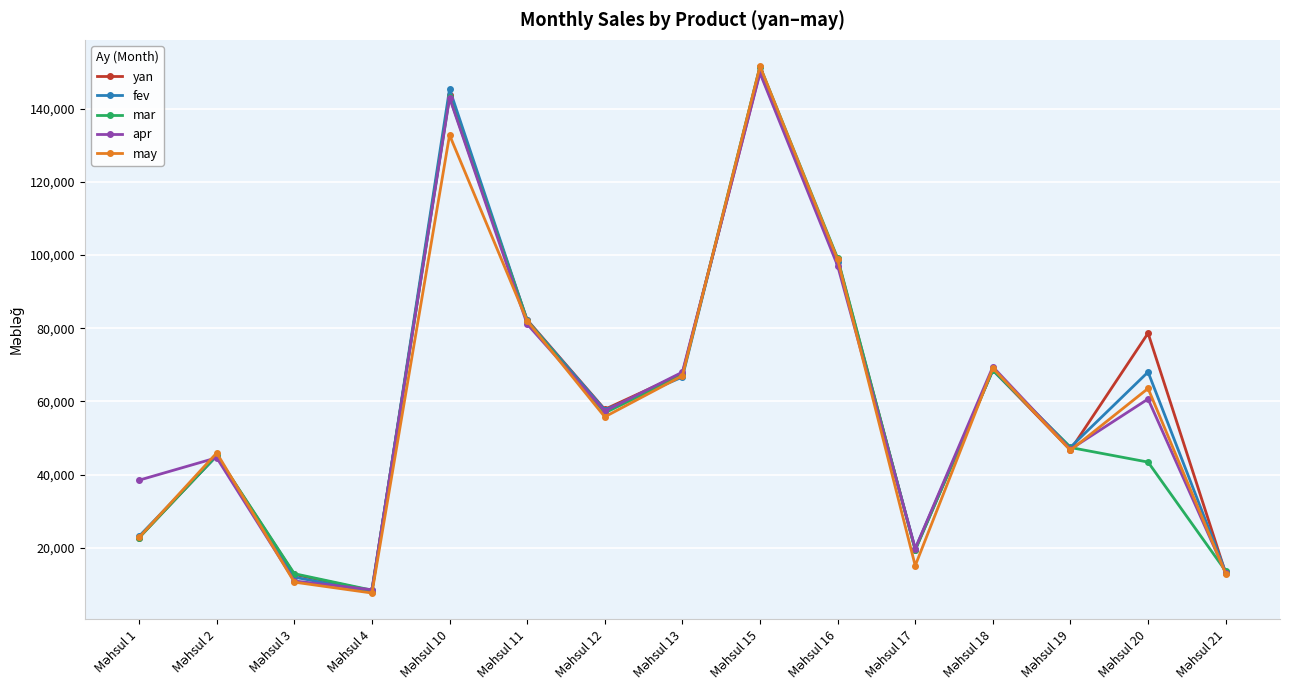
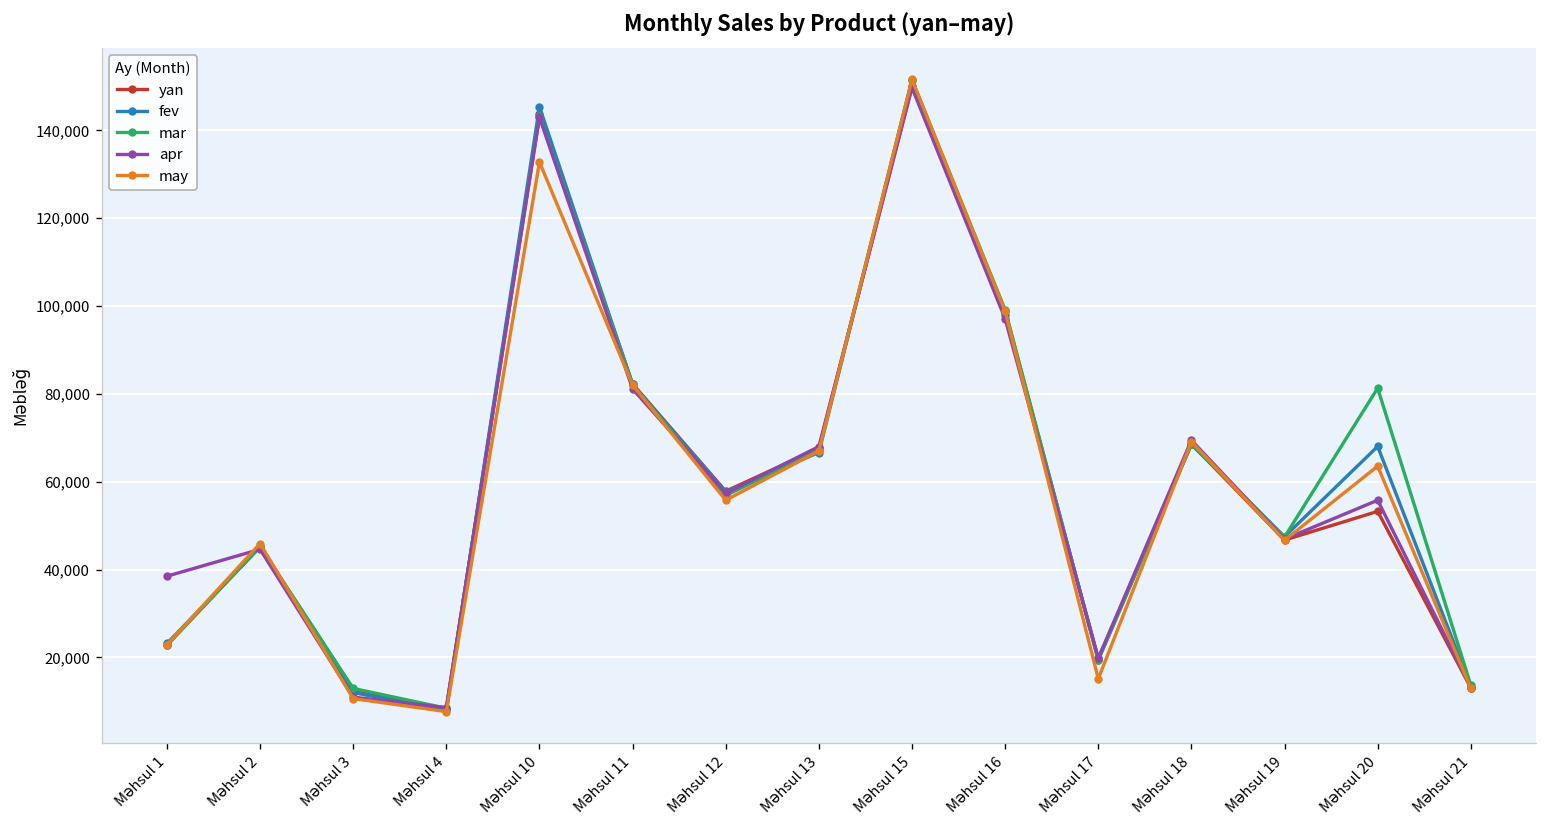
  {
    "yan": {
-     "Məhsul 20": "79,000"
+     "Məhsul 20": "53,000"
    },
    "fev": {
      "Məhsul 3": "12,000",
      "Məhsul 10": "145,000",
      "Məhsul 16": "98,000",
      "Məhsul 20": "68,000"
    },
    "mar": {
-     "Məhsul 20": "43,000"
+     "Məhsul 20": "81,000"
    },
    "apr": {
      "Məhsul 1": "38,000",
      "Məhsul 11": "81,000",
      "Məhsul 16": "97,000",
-     "Məhsul 20": "61,000"
+     "Məhsul 20": "56,000"
    },
    "may": {
      "Məhsul 10": "133,000",
      "Məhsul 12": "56,000",
      "Məhsul 17": "15,000",
      "Məhsul 20": "64,000"
    }
  }
